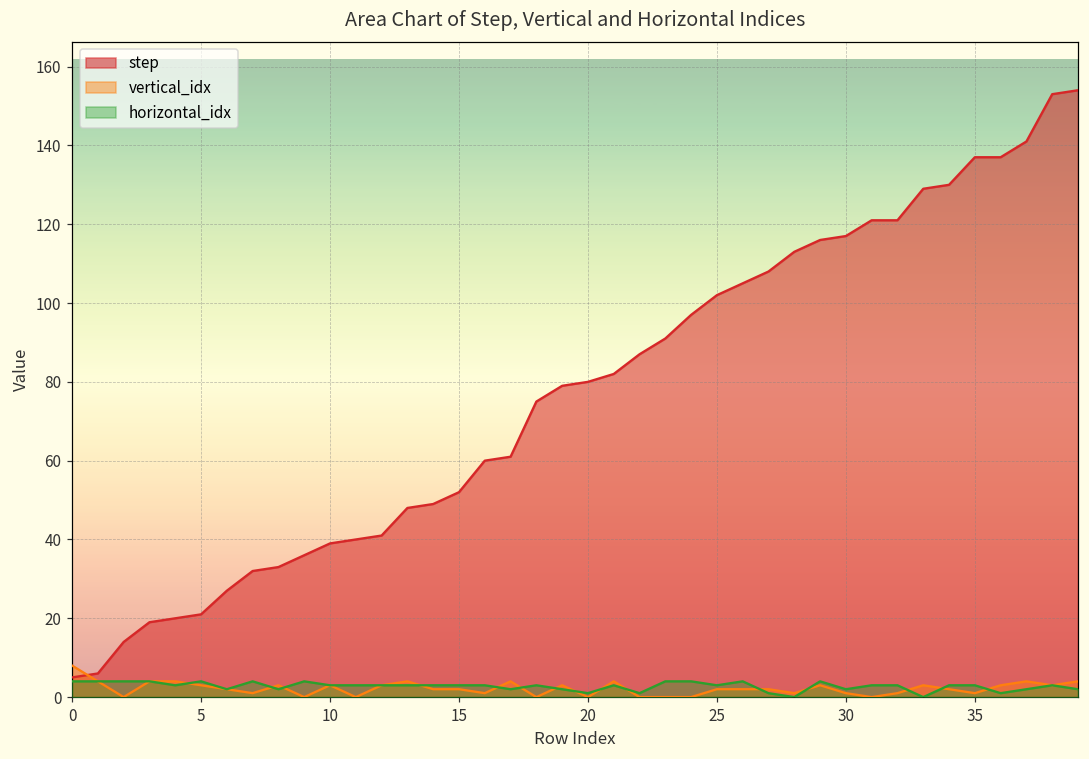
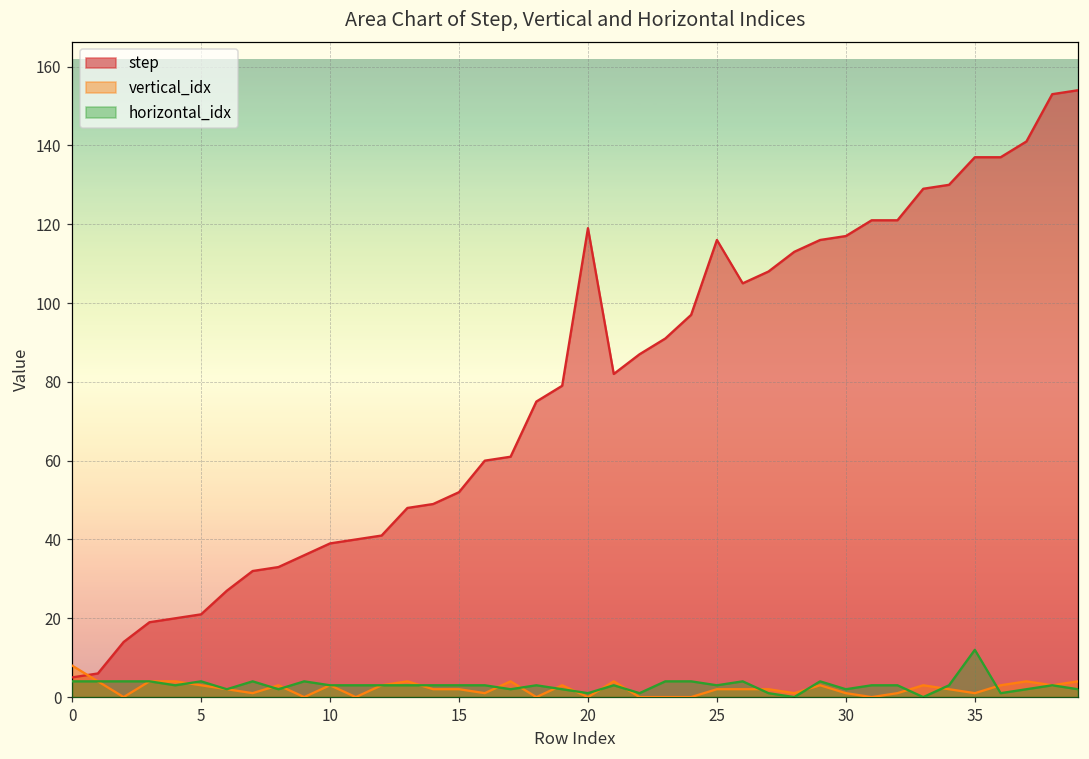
  {
    "step": {
      "0": 5,
      "5": 21,
      "10": 39,
      "15": 52,
-     "20": 80,
-     "25": 102,
+     "20": 119,
+     "25": 116,
      "30": 117,
      "35": 137
    },
    "vertical_idx": {
      "0": 8,
      "5": 3,
      "15": 2,
      "20": 0,
      "25": 2,
      "30": 1,
      "35": 1
    },
    "horizontal_idx": {
      "0": 4,
      "5": 4,
      "15": 3,
      "20": 1,
      "25": 3,
      "30": 2,
-     "35": 3
+     "35": 12
    }
  }
